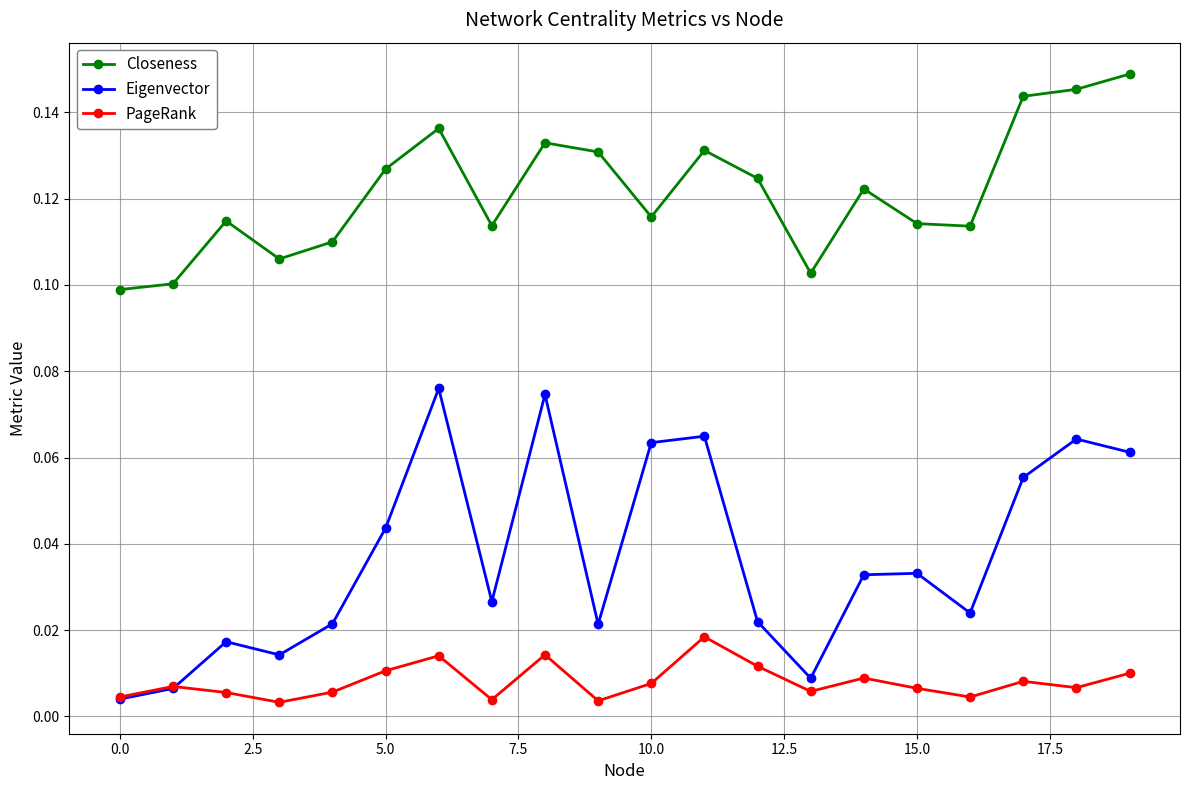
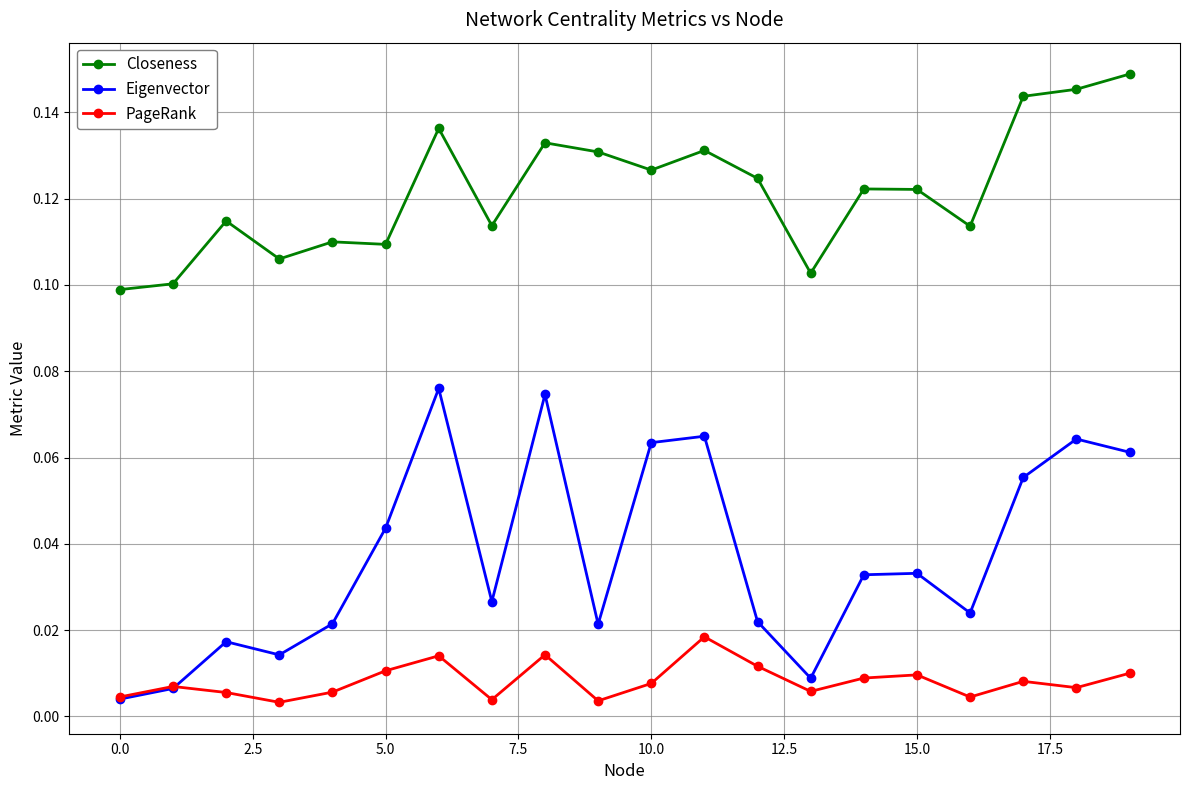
  {
    "Closeness": {
      "0.0": 0.099,
-     "5.0": 0.127,
-     "10.0": 0.116,
-     "15.0": 0.114
+     "5.0": 0.109,
+     "10.0": 0.127,
+     "15.0": 0.122
    },
    "Eigenvector": {
      "5.0": 0.044,
      "10.0": 0.063,
      "15.0": 0.033
    },
    "PageRank": {
      "5.0": 0.011,
      "10.0": 0.008,
-     "15.0": 0.007
+     "15.0": 0.010
    }
  }
